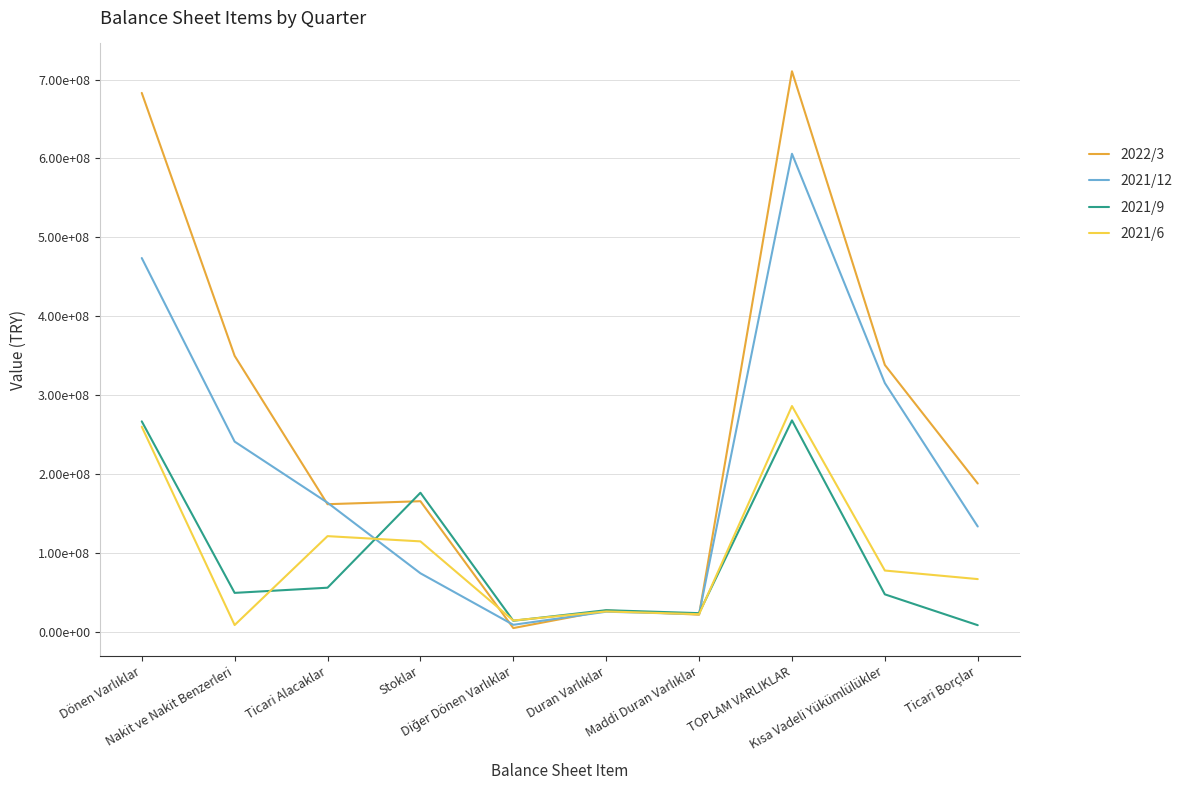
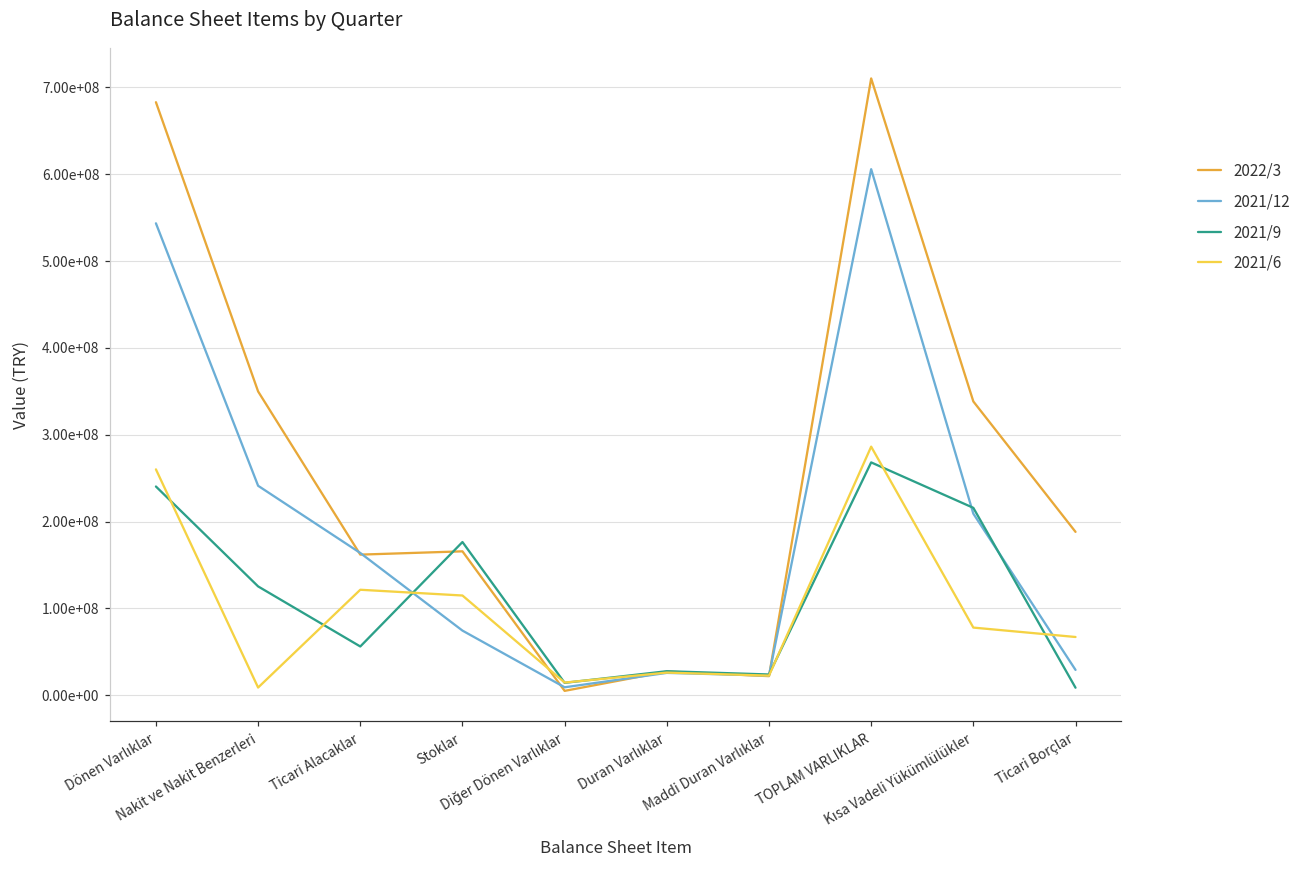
  {
    "2021/12": {
-     "Dönen Varlıklar": 470000000,
+     "Dönen Varlıklar": 540000000,
      "Nakit ve Nakit Benzerleri": 240000000,
      "Stoklar": 70000000,
      "Diğer Dönen Varlıklar": 10000000,
      "TOPLAM VARLIKLAR": 610000000,
-     "Kısa Vadeli Yükümlülükler": 320000000,
-     "Ticari Borçlar": 130000000
+     "Kısa Vadeli Yükümlülükler": 210000000,
+     "Ticari Borçlar": 30000000
    },
    "2021/9": {
-     "Dönen Varlıklar": 270000000,
-     "Nakit ve Nakit Benzerleri": 50000000,
+     "Dönen Varlıklar": 240000000,
+     "Nakit ve Nakit Benzerleri": 130000000,
      "Ticari Alacaklar": 60000000,
      "Stoklar": 180000000,
      "TOPLAM VARLIKLAR": 270000000,
-     "Kısa Vadeli Yükümlülükler": 50000000,
+     "Kısa Vadeli Yükümlülükler": 220000000,
      "Ticari Borçlar": 10000000
    }
  }
